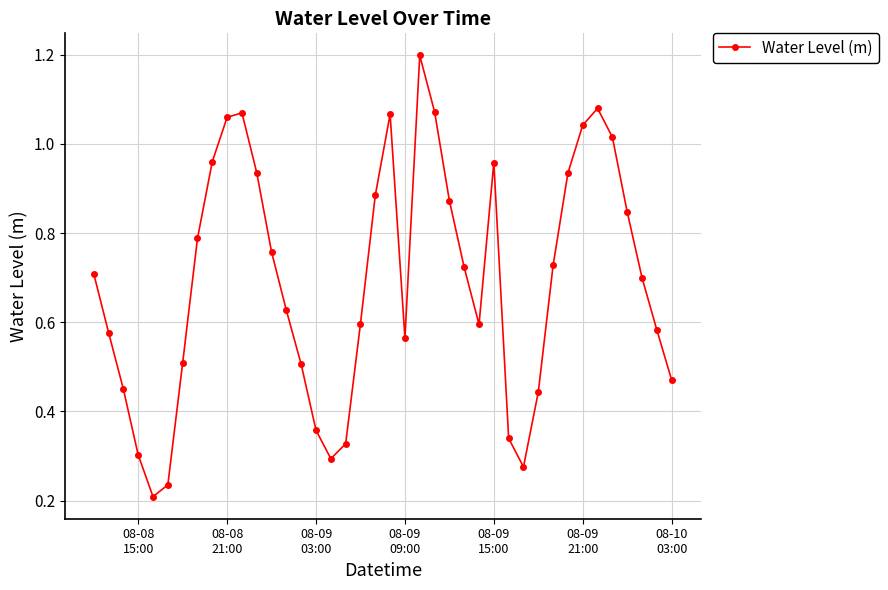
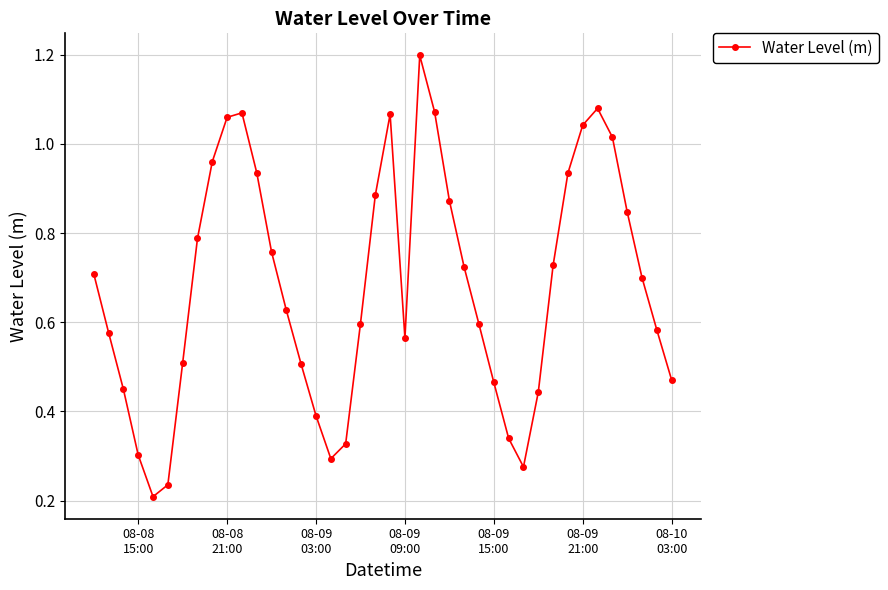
  {
    "08-08 15:00": 0.30,
    "08-08 21:00": 1.06,
-   "08-09 03:00": 0.36,
+   "08-09 03:00": 0.39,
    "08-09 09:00": 0.56,
-   "08-09 15:00": 0.96,
+   "08-09 15:00": 0.47,
    "08-09 21:00": 1.04,
    "08-10 03:00": 0.47
  }
